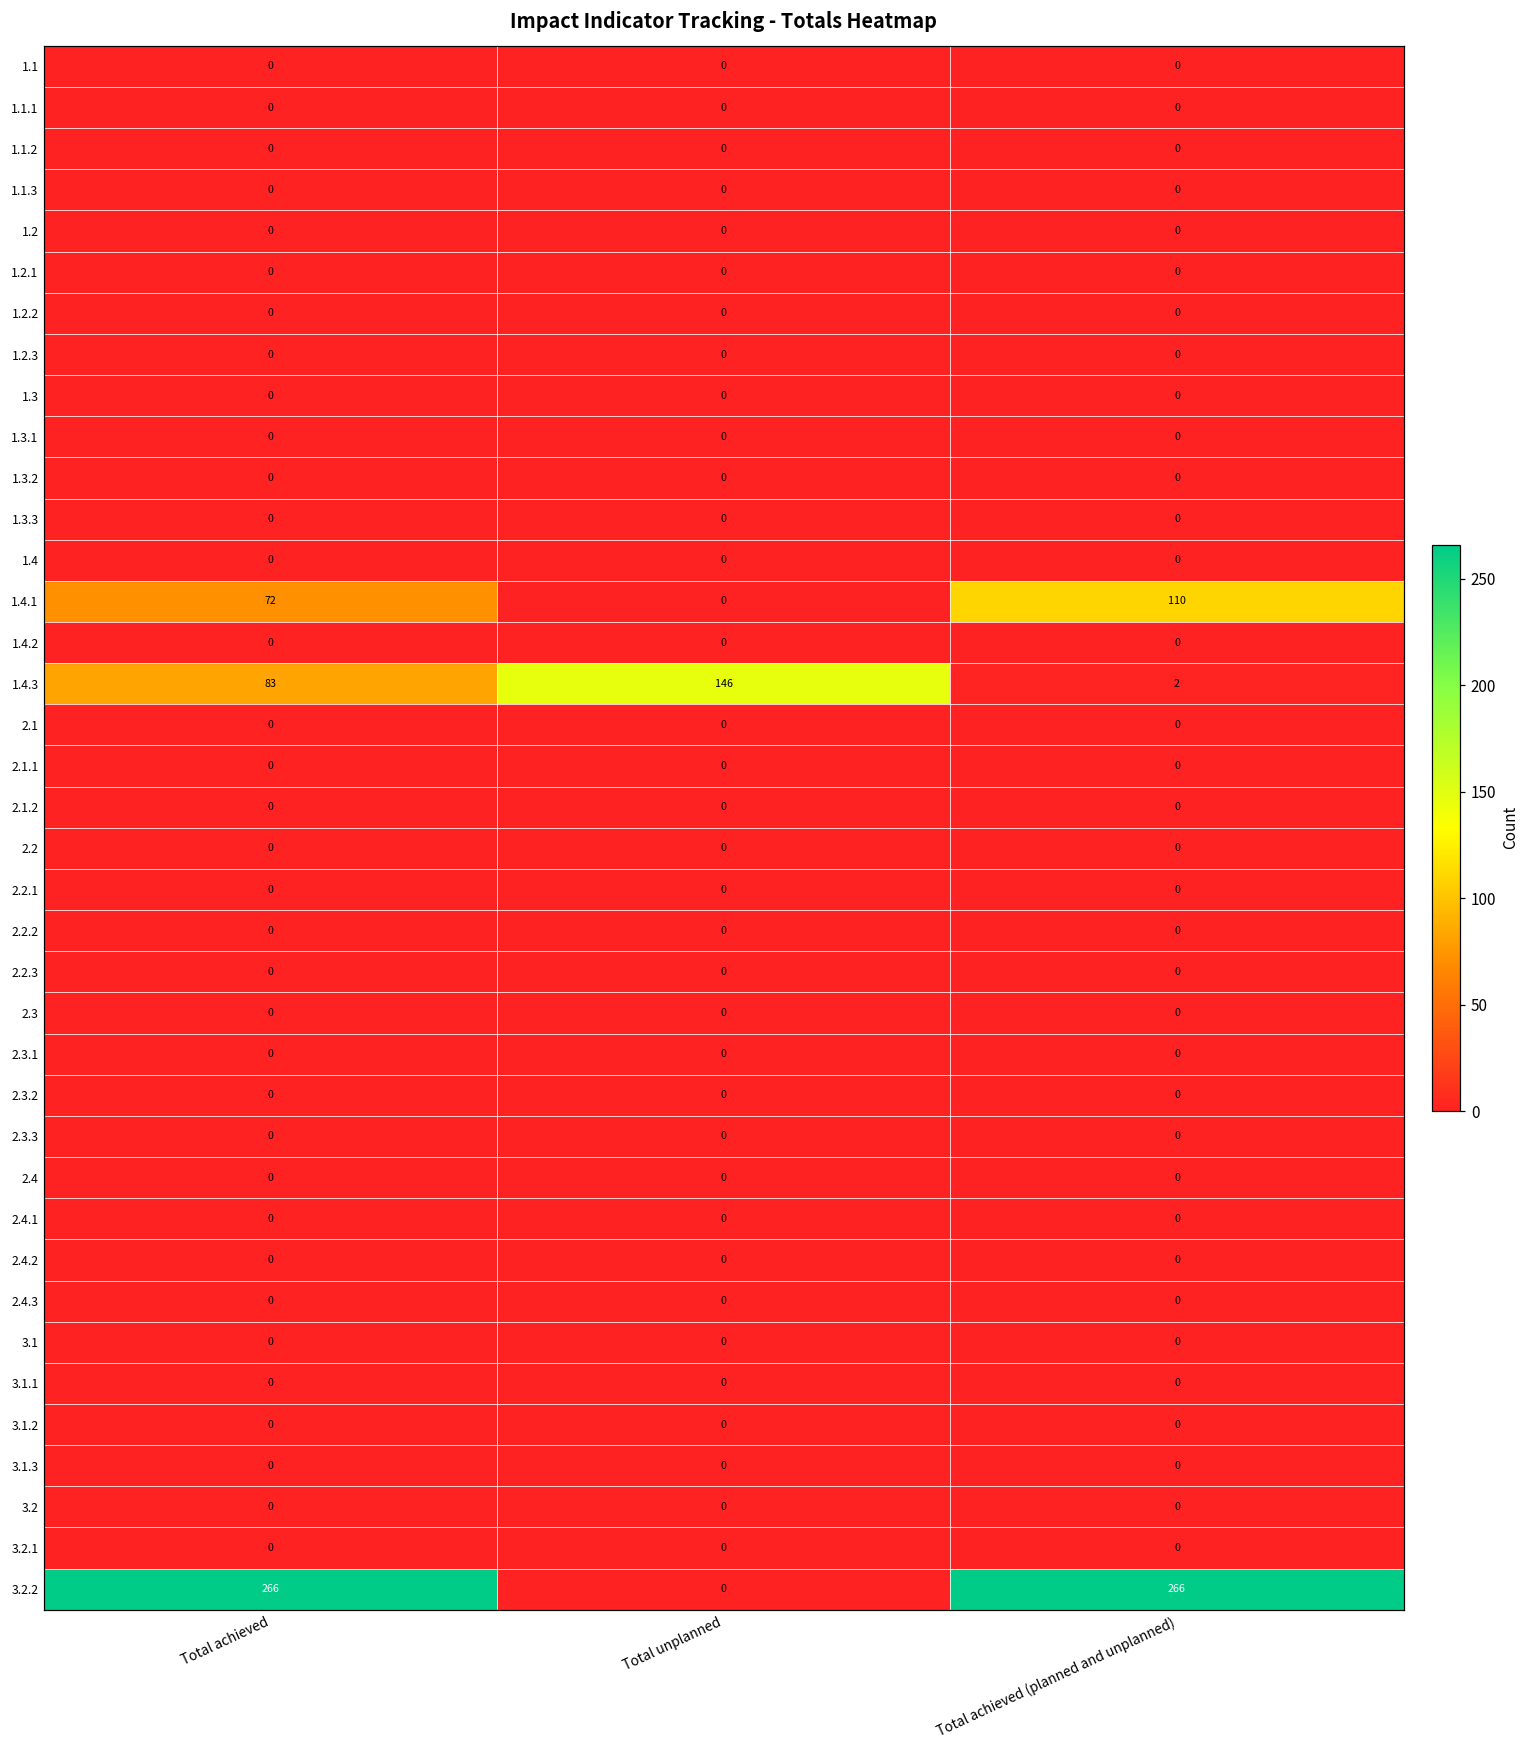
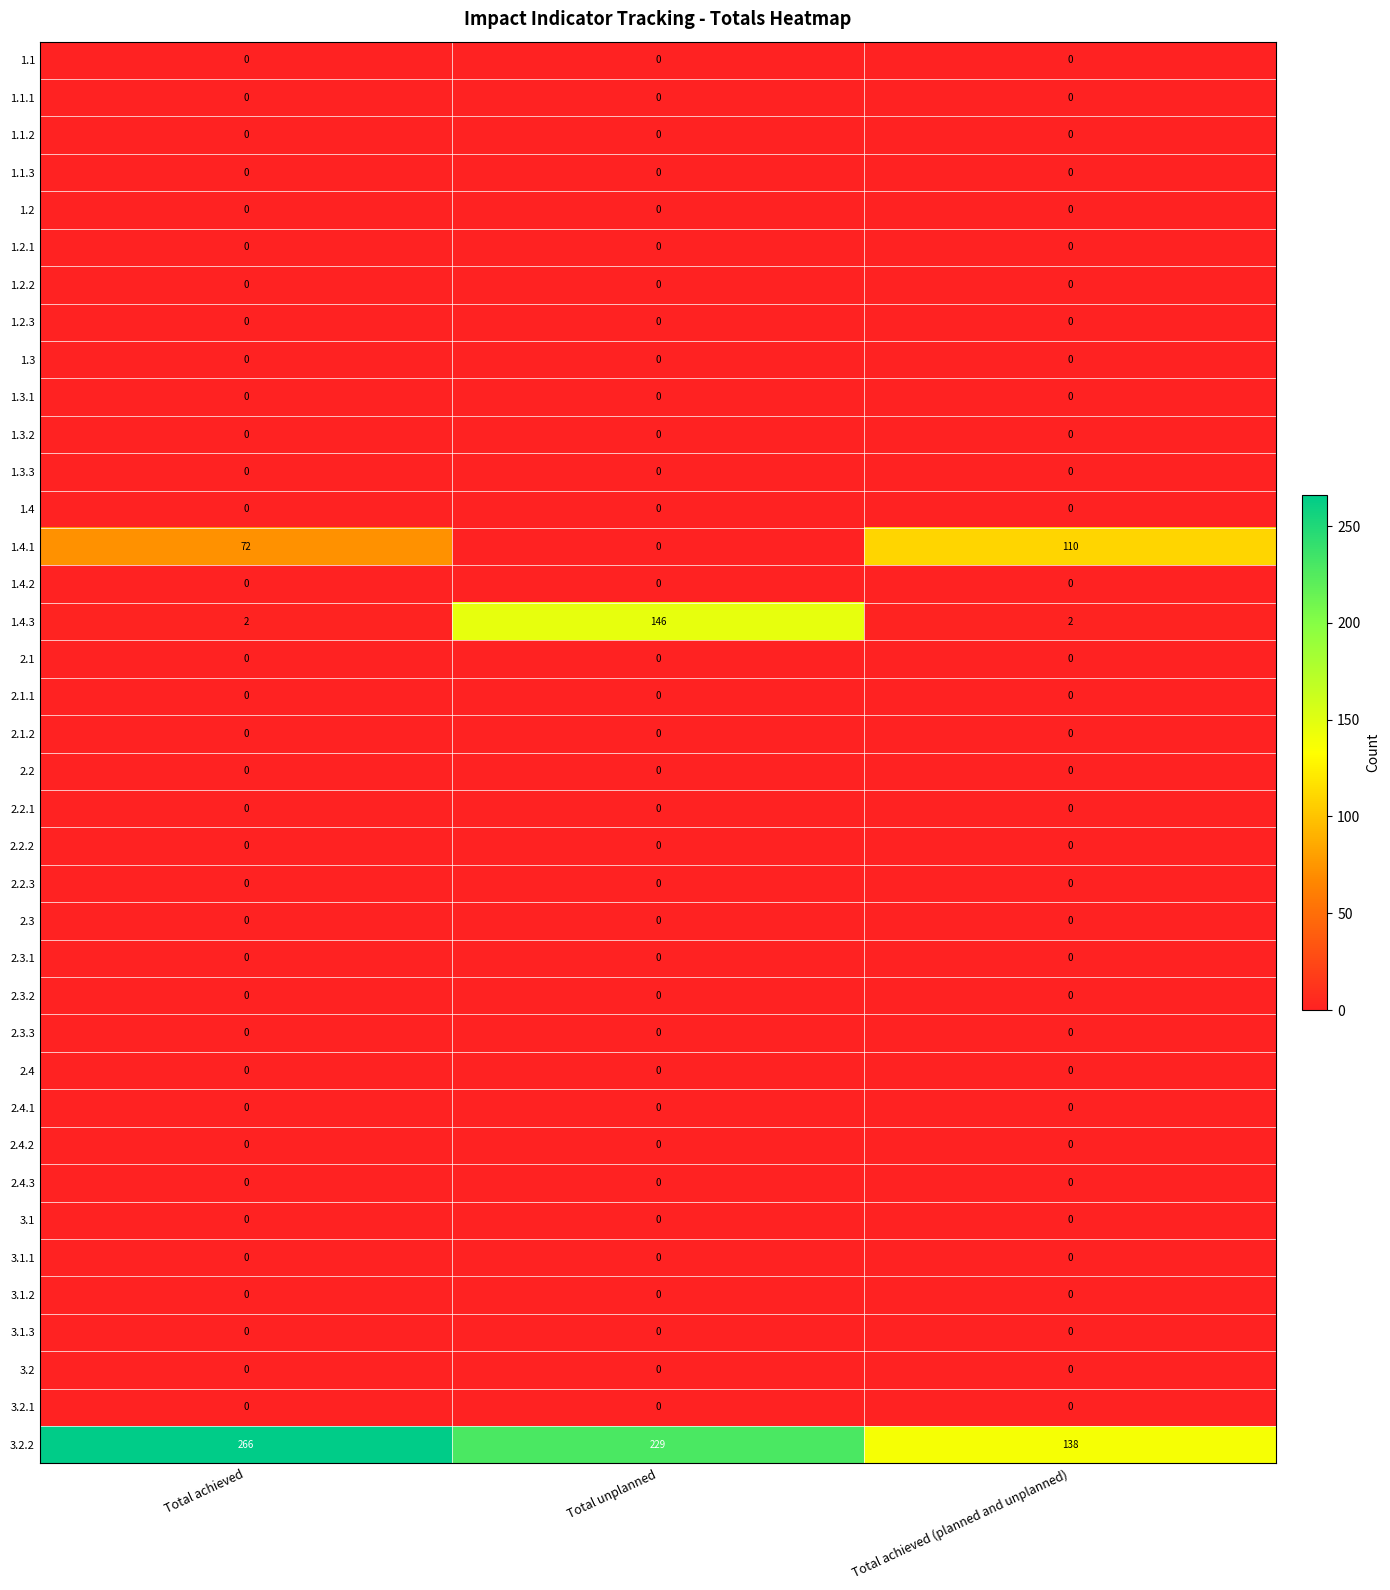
  {
    "1.1": {
      "Total achieved": 0,
      "Total unplanned": 0,
      "Total achieved (planned and unplanned)": 0
    },
    "1.1.1": {
      "Total achieved": 0,
      "Total unplanned": 0,
      "Total achieved (planned and unplanned)": 0
    },
    "1.1.2": {
      "Total achieved": 0,
      "Total unplanned": 0,
      "Total achieved (planned and unplanned)": 0
    },
    "1.1.3": {
      "Total achieved": 0,
      "Total unplanned": 0,
      "Total achieved (planned and unplanned)": 0
    },
    "1.2": {
      "Total achieved": 0,
      "Total unplanned": 0,
      "Total achieved (planned and unplanned)": 0
    },
    "1.2.1": {
      "Total achieved": 0,
      "Total unplanned": 0,
      "Total achieved (planned and unplanned)": 0
    },
    "1.2.2": {
      "Total achieved": 0,
      "Total unplanned": 0,
      "Total achieved (planned and unplanned)": 0
    },
    "1.2.3": {
      "Total achieved": 0,
      "Total unplanned": 0,
      "Total achieved (planned and unplanned)": 0
    },
    "1.3": {
      "Total achieved": 0,
      "Total unplanned": 0,
      "Total achieved (planned and unplanned)": 0
    },
    "1.3.1": {
      "Total achieved": 0,
      "Total unplanned": 0,
      "Total achieved (planned and unplanned)": 0
    },
    "1.3.2": {
      "Total achieved": 0,
      "Total unplanned": 0,
      "Total achieved (planned and unplanned)": 0
    },
    "1.3.3": {
      "Total achieved": 0,
      "Total unplanned": 0,
      "Total achieved (planned and unplanned)": 0
    },
    "1.4": {
      "Total achieved": 0,
      "Total unplanned": 0,
      "Total achieved (planned and unplanned)": 0
    },
    "1.4.1": {
      "Total achieved": 72,
      "Total unplanned": 0,
      "Total achieved (planned and unplanned)": 110
    },
    "1.4.2": {
      "Total achieved": 0,
      "Total unplanned": 0,
      "Total achieved (planned and unplanned)": 0
    },
    "1.4.3": {
-     "Total achieved": 83,
+     "Total achieved": 2,
      "Total unplanned": 146,
      "Total achieved (planned and unplanned)": 2
    },
    "2.1": {
      "Total achieved": 0,
      "Total unplanned": 0,
      "Total achieved (planned and unplanned)": 0
    },
    "2.1.1": {
      "Total achieved": 0,
      "Total unplanned": 0,
      "Total achieved (planned and unplanned)": 0
    },
    "2.1.2": {
      "Total achieved": 0,
      "Total unplanned": 0,
      "Total achieved (planned and unplanned)": 0
    },
    "2.2": {
      "Total achieved": 0,
      "Total unplanned": 0,
      "Total achieved (planned and unplanned)": 0
    },
    "2.2.1": {
      "Total achieved": 0,
      "Total unplanned": 0,
      "Total achieved (planned and unplanned)": 0
    },
    "2.2.2": {
      "Total achieved": 0,
      "Total unplanned": 0,
      "Total achieved (planned and unplanned)": 0
    },
    "2.2.3": {
      "Total achieved": 0,
      "Total unplanned": 0,
      "Total achieved (planned and unplanned)": 0
    },
    "2.3": {
      "Total achieved": 0,
      "Total unplanned": 0,
      "Total achieved (planned and unplanned)": 0
    },
    "2.3.1": {
      "Total achieved": 0,
      "Total unplanned": 0,
      "Total achieved (planned and unplanned)": 0
    },
    "2.3.2": {
      "Total achieved": 0,
      "Total unplanned": 0,
      "Total achieved (planned and unplanned)": 0
    },
    "2.3.3": {
      "Total achieved": 0,
      "Total unplanned": 0,
      "Total achieved (planned and unplanned)": 0
    },
    "2.4": {
      "Total achieved": 0,
      "Total unplanned": 0,
      "Total achieved (planned and unplanned)": 0
    },
    "2.4.1": {
      "Total achieved": 0,
      "Total unplanned": 0,
      "Total achieved (planned and unplanned)": 0
    },
    "2.4.2": {
      "Total achieved": 0,
      "Total unplanned": 0,
      "Total achieved (planned and unplanned)": 0
    },
    "2.4.3": {
      "Total achieved": 0,
      "Total unplanned": 0,
      "Total achieved (planned and unplanned)": 0
    },
    "3.1": {
      "Total achieved": 0,
      "Total unplanned": 0,
      "Total achieved (planned and unplanned)": 0
    },
    "3.1.1": {
      "Total achieved": 0,
      "Total unplanned": 0,
      "Total achieved (planned and unplanned)": 0
    },
    "3.1.2": {
      "Total achieved": 0,
      "Total unplanned": 0,
      "Total achieved (planned and unplanned)": 0
    },
    "3.1.3": {
      "Total achieved": 0,
      "Total unplanned": 0,
      "Total achieved (planned and unplanned)": 0
    },
    "3.2": {
      "Total achieved": 0,
      "Total unplanned": 0,
      "Total achieved (planned and unplanned)": 0
    },
    "3.2.1": {
      "Total achieved": 0,
      "Total unplanned": 0,
      "Total achieved (planned and unplanned)": 0
    },
    "3.2.2": {
      "Total achieved": 266,
-     "Total unplanned": 0,
-     "Total achieved (planned and unplanned)": 266
+     "Total unplanned": 229,
+     "Total achieved (planned and unplanned)": 138
    }
  }
